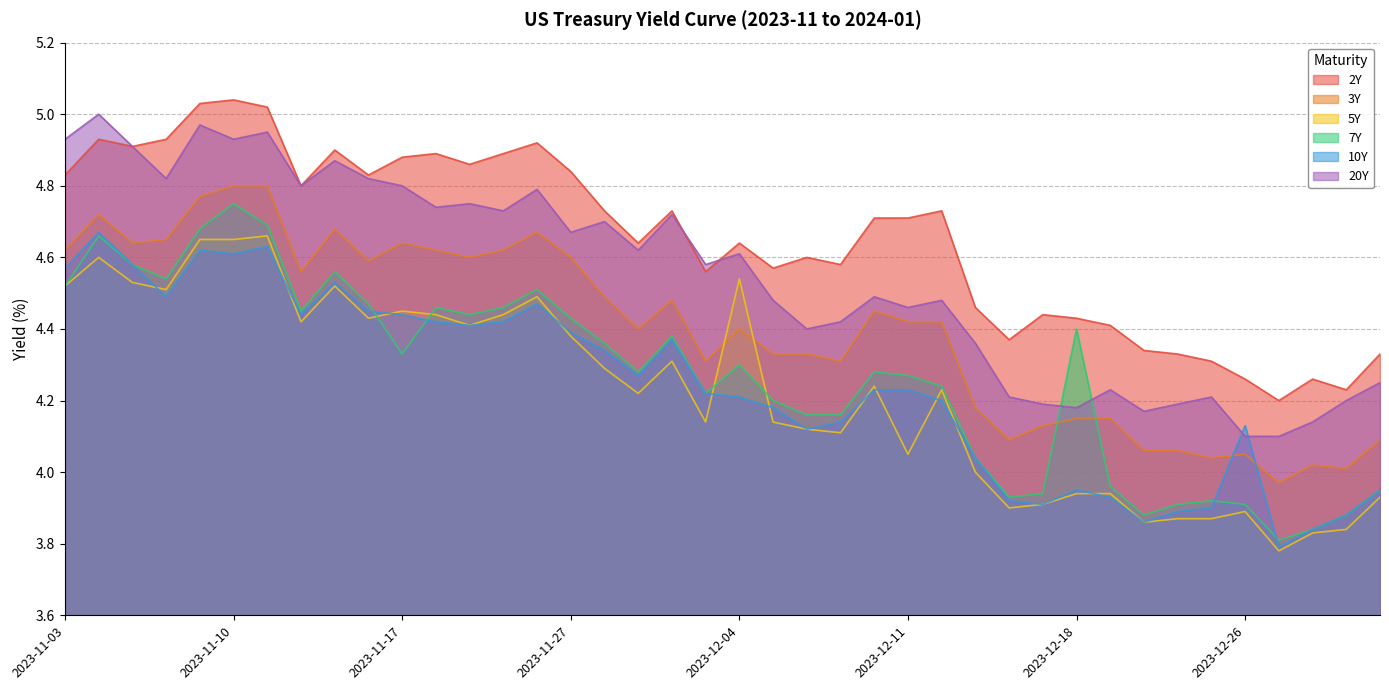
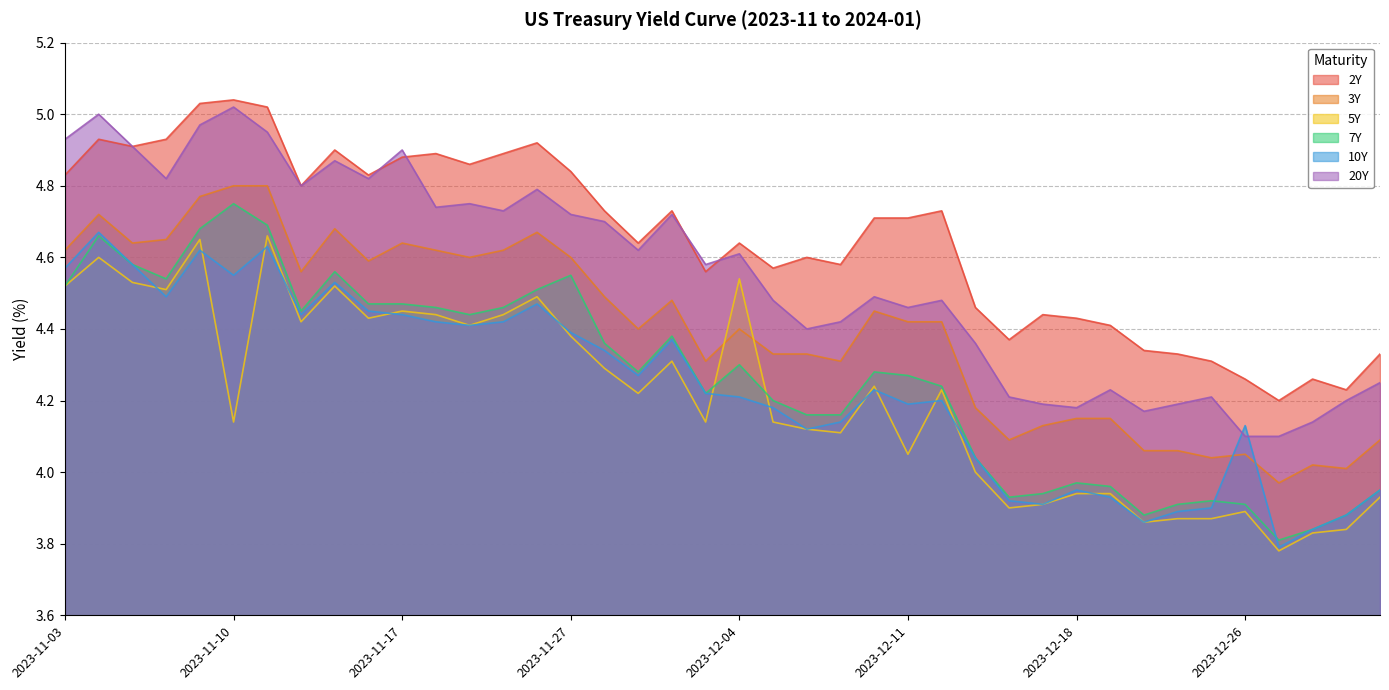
  {
    "5Y": {
-     "2023-11-10": 4.65,
+     "2023-11-10": 4.14,
      "2023-11-17": 4.45,
      "2023-11-27": 4.38,
      "2023-12-04": 4.54,
      "2023-12-11": 4.05,
      "2023-12-18": 3.94,
      "2023-12-26": 3.89
    },
    "7Y": {
      "2023-11-10": 4.75,
-     "2023-11-17": 4.33,
-     "2023-11-27": 4.43,
+     "2023-11-17": 4.47,
+     "2023-11-27": 4.55,
      "2023-12-04": 4.30,
      "2023-12-11": 4.27,
-     "2023-12-18": 4.40,
+     "2023-12-18": 3.97,
      "2023-12-26": 3.91
    },
    "10Y": {
      "2023-11-03": 4.57,
-     "2023-11-10": 4.61,
+     "2023-11-10": 4.55,
      "2023-11-17": 4.44,
      "2023-11-27": 4.39,
      "2023-12-04": 4.21,
-     "2023-12-11": 4.23,
+     "2023-12-11": 4.19,
      "2023-12-18": 3.95,
      "2023-12-26": 4.13
    },
    "20Y": {
      "2023-11-03": 4.93,
-     "2023-11-10": 4.93,
-     "2023-11-17": 4.8,
-     "2023-11-27": 4.67,
+     "2023-11-10": 5.02,
+     "2023-11-17": 4.9,
+     "2023-11-27": 4.72,
      "2023-12-04": 4.61,
      "2023-12-11": 4.46,
      "2023-12-18": 4.18,
      "2023-12-26": 4.10
    }
  }
